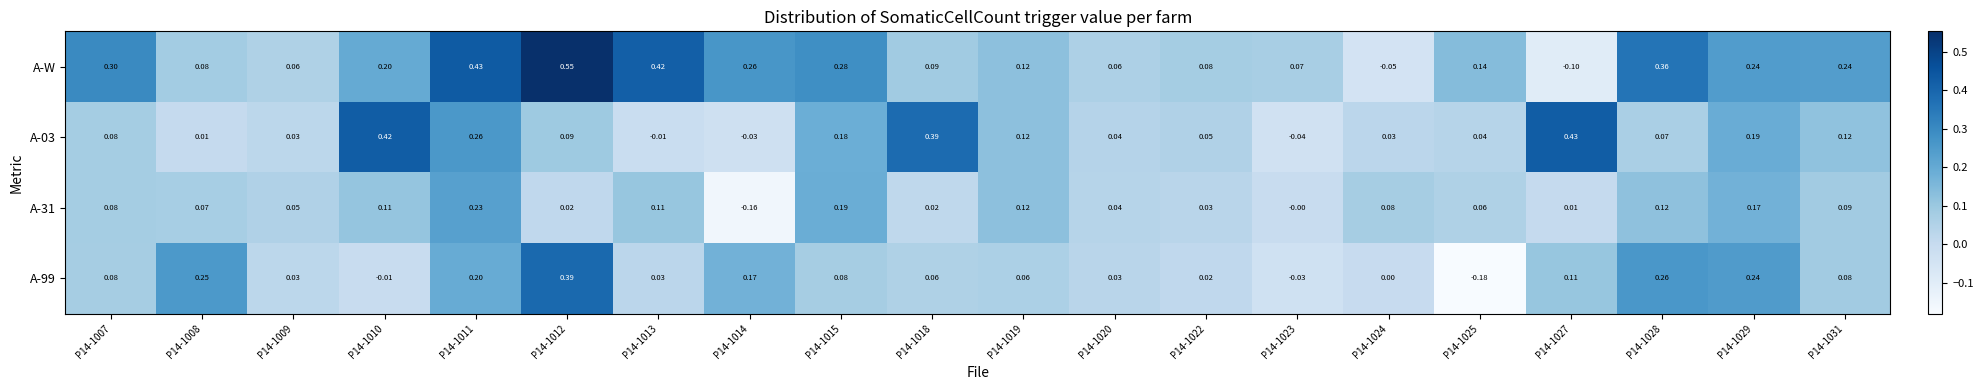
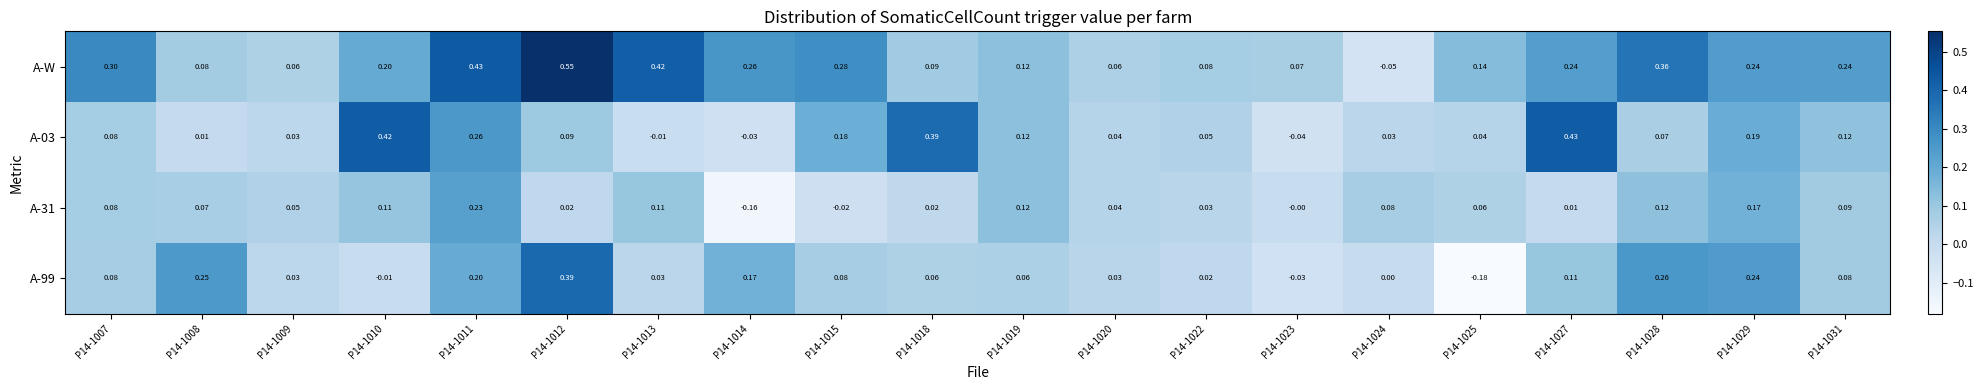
  {
    "A-W": {
      "P14-1007": 0.30,
      "P14-1008": 0.08,
      "P14-1009": 0.06,
      "P14-1010": 0.20,
      "P14-1011": 0.43,
      "P14-1012": 0.55,
      "P14-1013": 0.42,
      "P14-1014": 0.26,
      "P14-1015": 0.28,
      "P14-1018": 0.09,
      "P14-1019": 0.12,
      "P14-1020": 0.06,
      "P14-1022": 0.08,
      "P14-1023": 0.07,
      "P14-1024": -0.05,
      "P14-1025": 0.14,
-     "P14-1027": -0.10,
+     "P14-1027": 0.24,
      "P14-1028": 0.36,
      "P14-1029": 0.24,
      "P14-1031": 0.24
    },
    "A-03": {
      "P14-1007": 0.08,
      "P14-1008": 0.01,
      "P14-1009": 0.03,
      "P14-1010": 0.42,
      "P14-1011": 0.26,
      "P14-1012": 0.09,
      "P14-1013": -0.01,
      "P14-1014": -0.03,
      "P14-1015": 0.18,
      "P14-1018": 0.39,
      "P14-1019": 0.12,
      "P14-1020": 0.04,
      "P14-1022": 0.05,
      "P14-1023": -0.04,
      "P14-1024": 0.03,
      "P14-1025": 0.04,
      "P14-1027": 0.43,
      "P14-1028": 0.07,
      "P14-1029": 0.19,
      "P14-1031": 0.12
    },
    "A-31": {
      "P14-1007": 0.08,
      "P14-1008": 0.07,
      "P14-1009": 0.05,
      "P14-1010": 0.11,
      "P14-1011": 0.23,
      "P14-1012": 0.02,
      "P14-1013": 0.11,
      "P14-1014": -0.16,
-     "P14-1015": 0.19,
+     "P14-1015": -0.02,
      "P14-1018": 0.02,
      "P14-1019": 0.12,
      "P14-1020": 0.04,
      "P14-1022": 0.03,
      "P14-1023": -0.00,
      "P14-1024": 0.08,
      "P14-1025": 0.06,
      "P14-1027": 0.01,
      "P14-1028": 0.12,
      "P14-1029": 0.17,
      "P14-1031": 0.09
    },
    "A-99": {
      "P14-1007": 0.08,
      "P14-1008": 0.25,
      "P14-1009": 0.03,
      "P14-1010": -0.01,
      "P14-1011": 0.20,
      "P14-1012": 0.39,
      "P14-1013": 0.03,
      "P14-1014": 0.17,
      "P14-1015": 0.08,
      "P14-1018": 0.06,
      "P14-1019": 0.06,
      "P14-1020": 0.03,
      "P14-1022": 0.02,
      "P14-1023": -0.03,
      "P14-1024": 0.00,
      "P14-1025": -0.18,
      "P14-1027": 0.11,
      "P14-1028": 0.26,
      "P14-1029": 0.24,
      "P14-1031": 0.08
    }
  }
